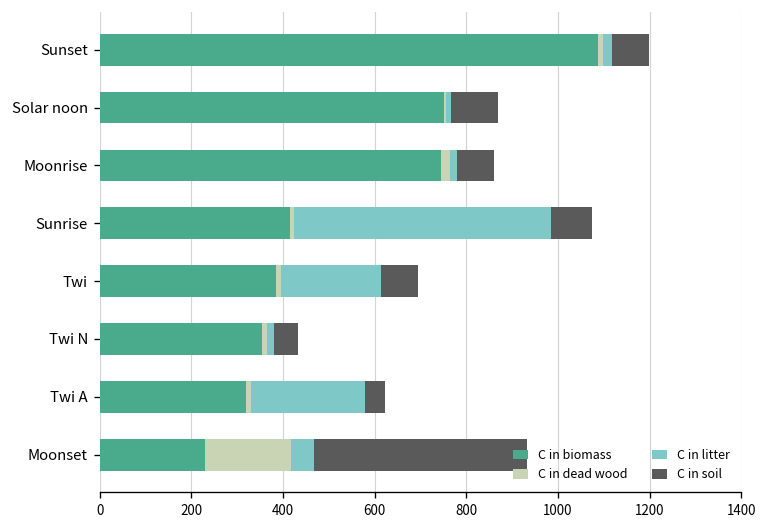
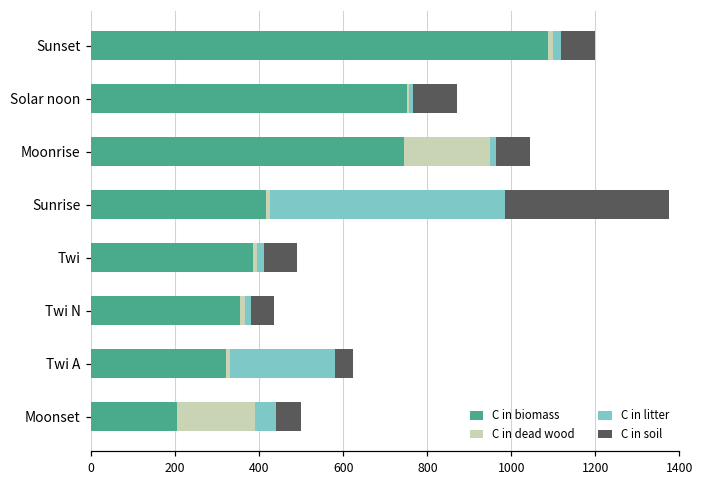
  {
    "C in biomass": {
      "Sunset": 1090,
      "Solar noon": 750,
      "Moonrise": 750,
      "Sunrise": 420,
      "Twi": 390,
      "Twi N": 360,
      "Twi A": 320,
-     "Moonset": 230
+     "Moonset": 200
    },
    "C in dead wood": {
      "Sunset": 10,
-     "Moonrise": 20,
+     "Moonrise": 200,
      "Sunrise": 10,
      "Twi": 10,
      "Twi N": 10,
      "Twi A": 10,
      "Moonset": 190
    },
    "C in litter": {
      "Sunset": 20,
      "Solar noon": 10,
      "Moonrise": 20,
      "Sunrise": 560,
-     "Twi": 220,
+     "Twi": 20,
      "Twi N": 20,
      "Twi A": 250,
      "Moonset": 50
    },
    "C in soil": {
      "Sunset": 80,
      "Solar noon": 100,
      "Moonrise": 80,
-     "Sunrise": 90,
+     "Sunrise": 390,
      "Twi": 80,
      "Twi N": 50,
      "Twi A": 40,
-     "Moonset": 470
+     "Moonset": 60
    }
  }
